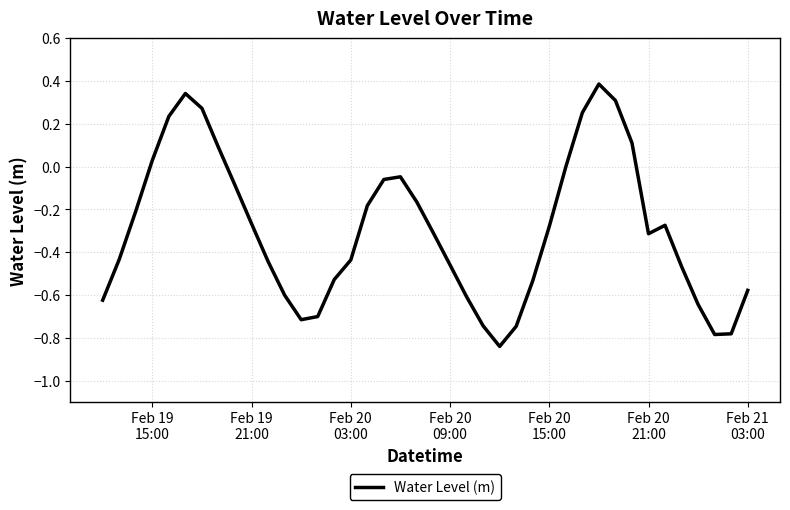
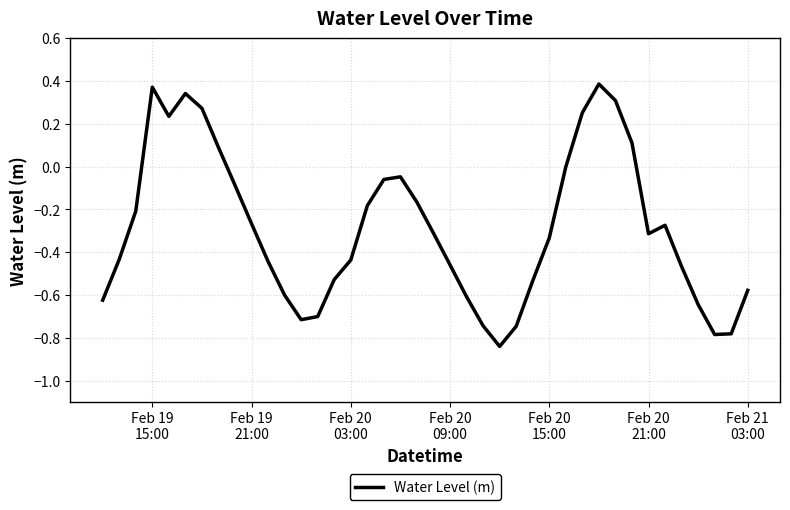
  {
-   "Feb 19 15:00": 0.03,
+   "Feb 19 15:00": 0.37,
    "Feb 19 21:00": -0.27,
    "Feb 20 03:00": -0.44,
    "Feb 20 09:00": -0.46,
-   "Feb 20 15:00": -0.28,
+   "Feb 20 15:00": -0.33,
    "Feb 20 21:00": -0.31,
    "Feb 21 03:00": -0.58
  }
